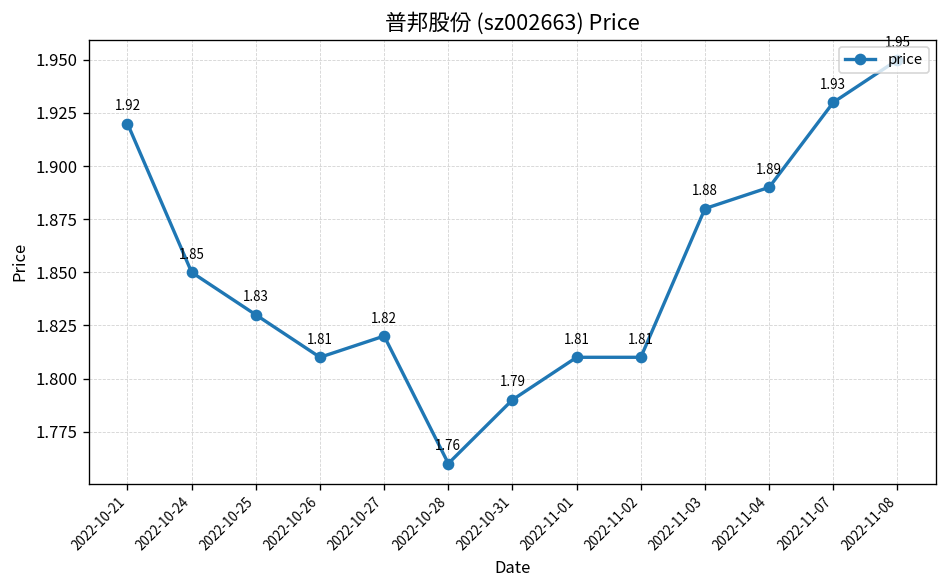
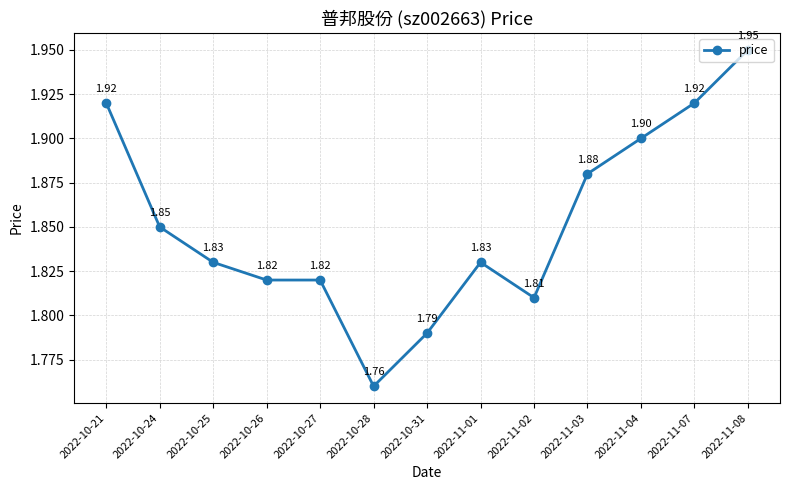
  {
    "2022-10-21": 1.92,
    "2022-10-24": 1.85,
    "2022-10-25": 1.83,
-   "2022-10-26": 1.81,
+   "2022-10-26": 1.82,
    "2022-10-27": 1.82,
    "2022-10-28": 1.76,
    "2022-10-31": 1.79,
-   "2022-11-01": 1.81,
+   "2022-11-01": 1.83,
    "2022-11-02": 1.81,
    "2022-11-03": 1.88,
-   "2022-11-04": 1.89,
-   "2022-11-07": 1.93
+   "2022-11-04": 1.90,
+   "2022-11-07": 1.92
  }
